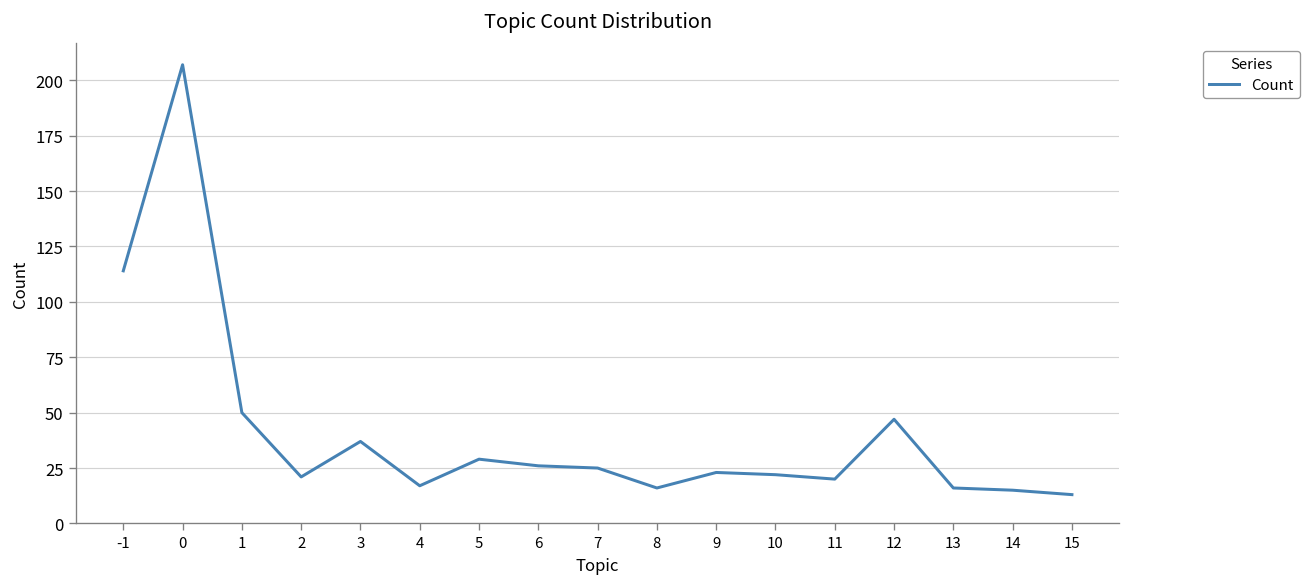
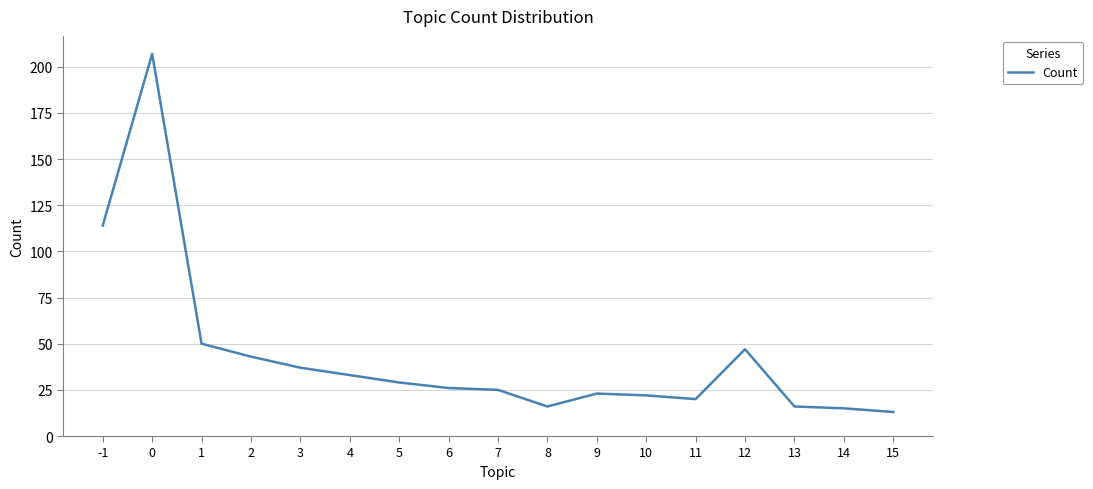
  {
    "-1": 114,
    "0": 207,
    "1": 50,
-   "2": 21,
+   "2": 43,
    "3": 37,
-   "4": 17,
+   "4": 33,
    "5": 29,
    "6": 26,
    "7": 25,
    "8": 16,
    "9": 23,
    "10": 22,
    "11": 20,
    "12": 47,
    "13": 16,
    "14": 15,
    "15": 13
  }
